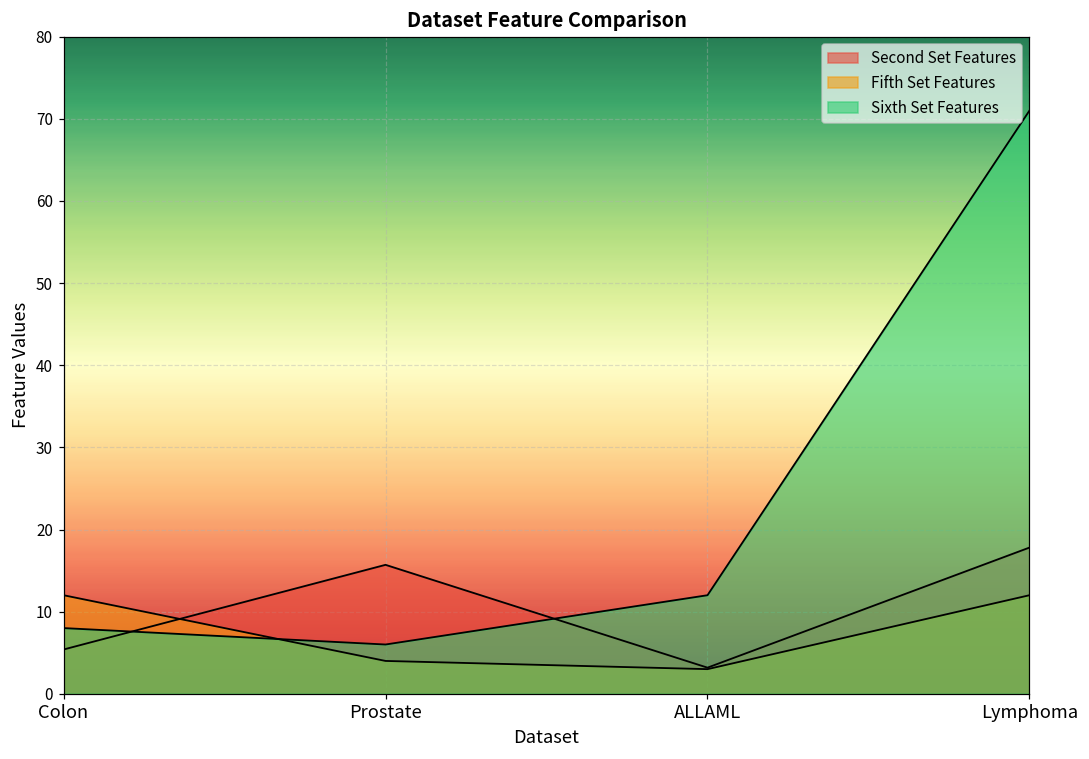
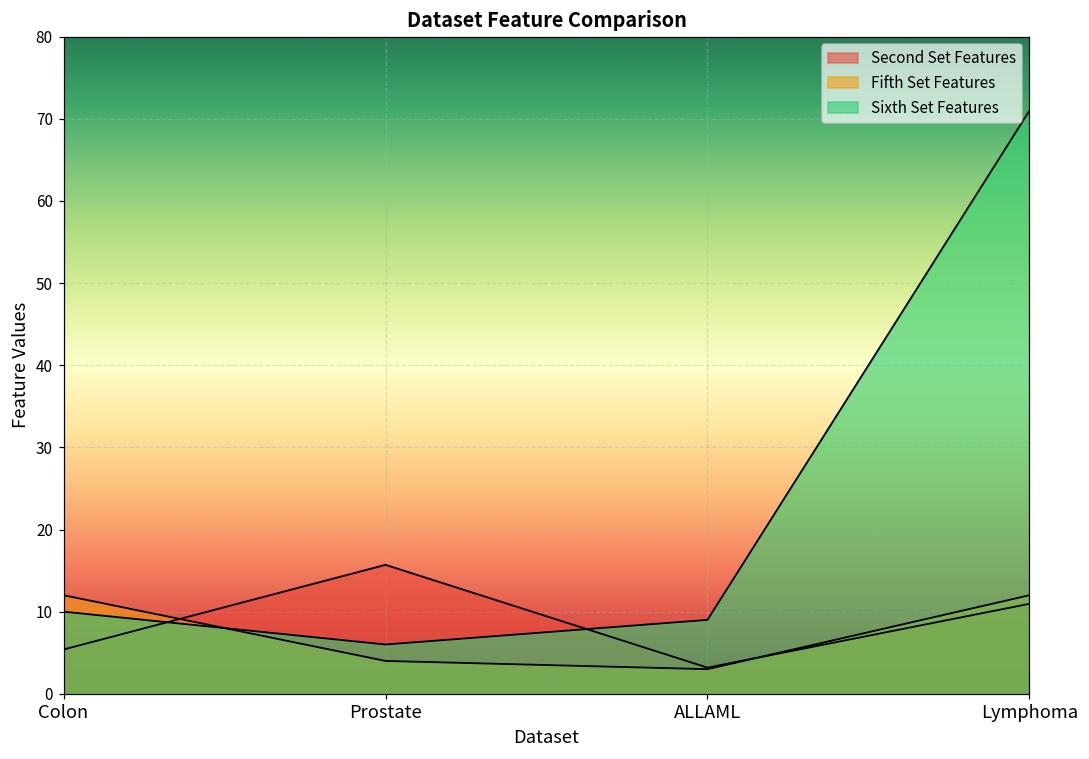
  {
    "Second Set Features": {
      "Colon": 5,
      "Prostate": 16,
-     "Lymphoma": 18
+     "Lymphoma": 11
    },
    "Fifth Set Features": {
      "Colon": 12,
      "Prostate": 4,
      "Lymphoma": 12
    },
    "Sixth Set Features": {
-     "Colon": 8,
+     "Colon": 10,
      "Prostate": 6,
-     "ALLAML": 12,
+     "ALLAML": 9,
      "Lymphoma": 71
    }
  }
